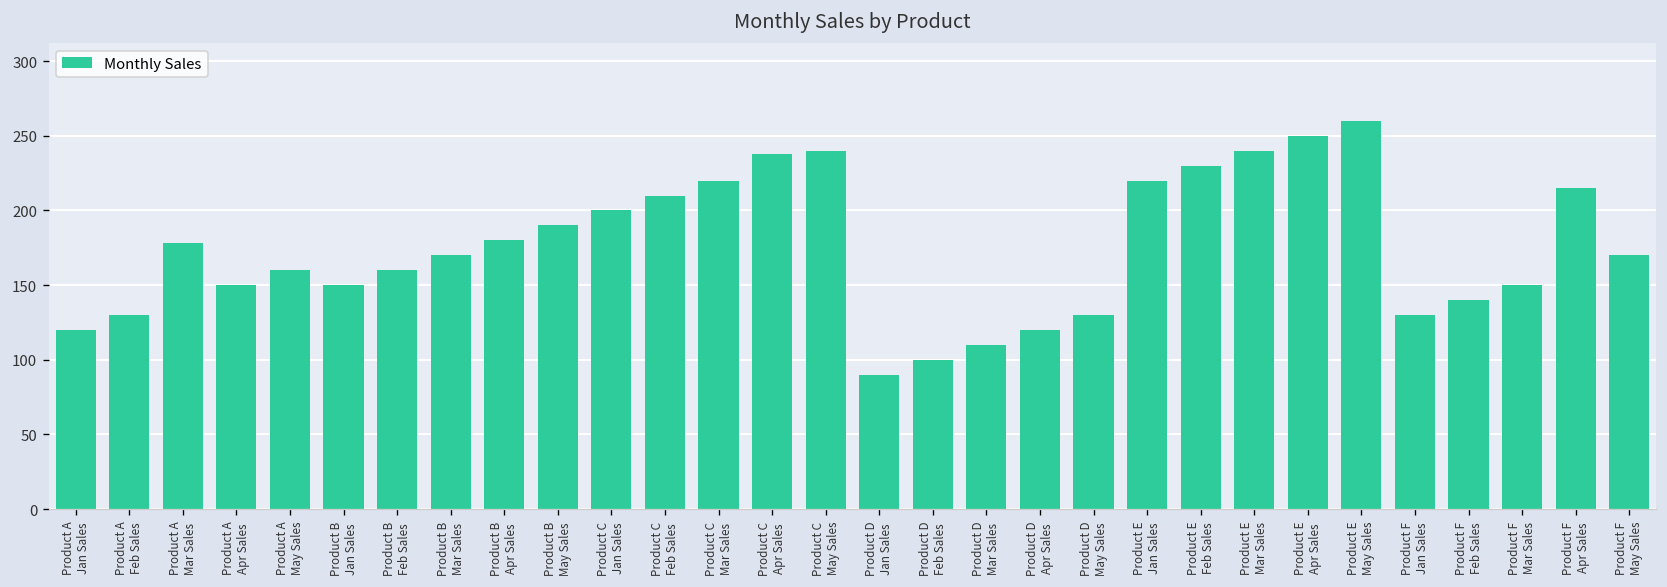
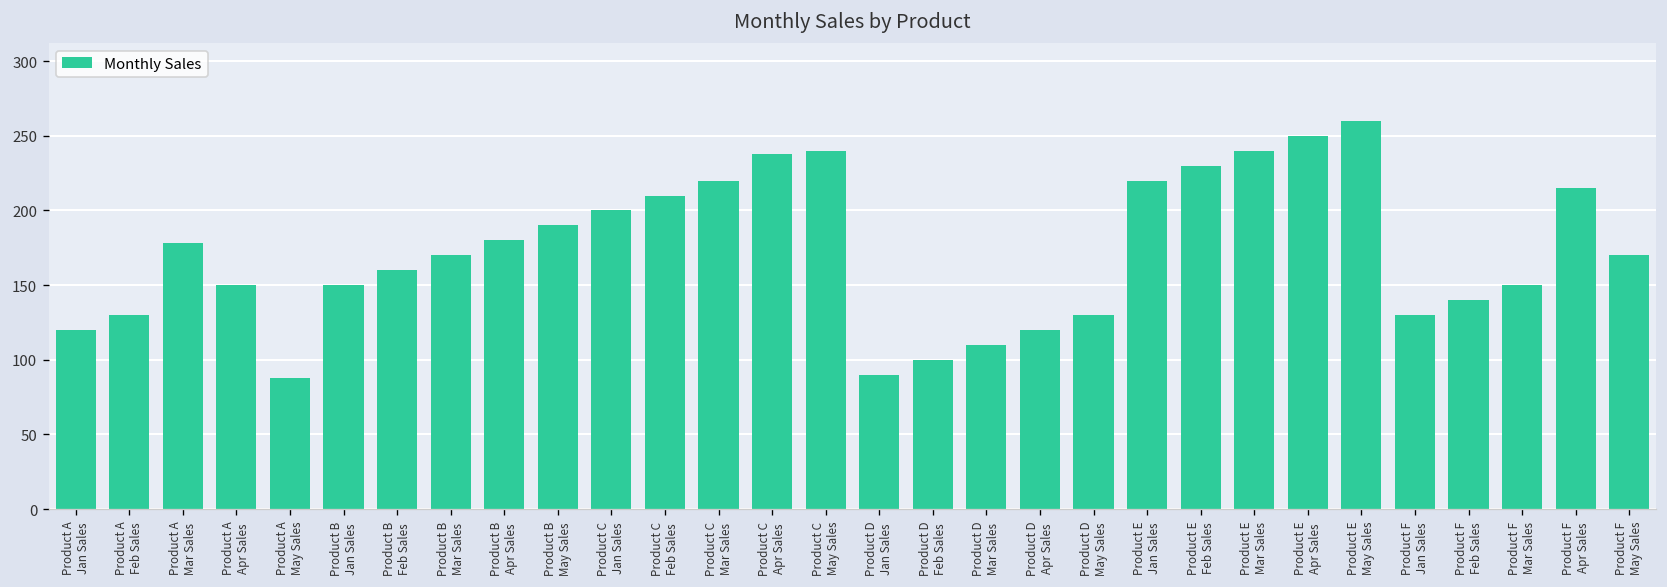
  {
    "Product A Jan Sales": 120,
    "Product A Feb Sales": 130,
    "Product A Mar Sales": 178,
    "Product A Apr Sales": 150,
-   "Product A May Sales": 160,
+   "Product A May Sales": 88,
    "Product B Jan Sales": 150,
    "Product B Feb Sales": 160,
    "Product B Mar Sales": 170,
    "Product B Apr Sales": 180,
    "Product B May Sales": 190,
    "Product C Jan Sales": 200,
    "Product C Feb Sales": 210,
    "Product C Mar Sales": 220,
    "Product C Apr Sales": 238,
    "Product C May Sales": 240,
    "Product D Jan Sales": 90,
    "Product D Feb Sales": 100,
    "Product D Mar Sales": 110,
    "Product D Apr Sales": 120,
    "Product D May Sales": 130,
    "Product E Jan Sales": 220,
    "Product E Feb Sales": 230,
    "Product E Mar Sales": 240,
    "Product E Apr Sales": 250,
    "Product E May Sales": 260,
    "Product F Jan Sales": 130,
    "Product F Feb Sales": 140,
    "Product F Mar Sales": 150,
    "Product F Apr Sales": 215,
    "Product F May Sales": 170
  }
